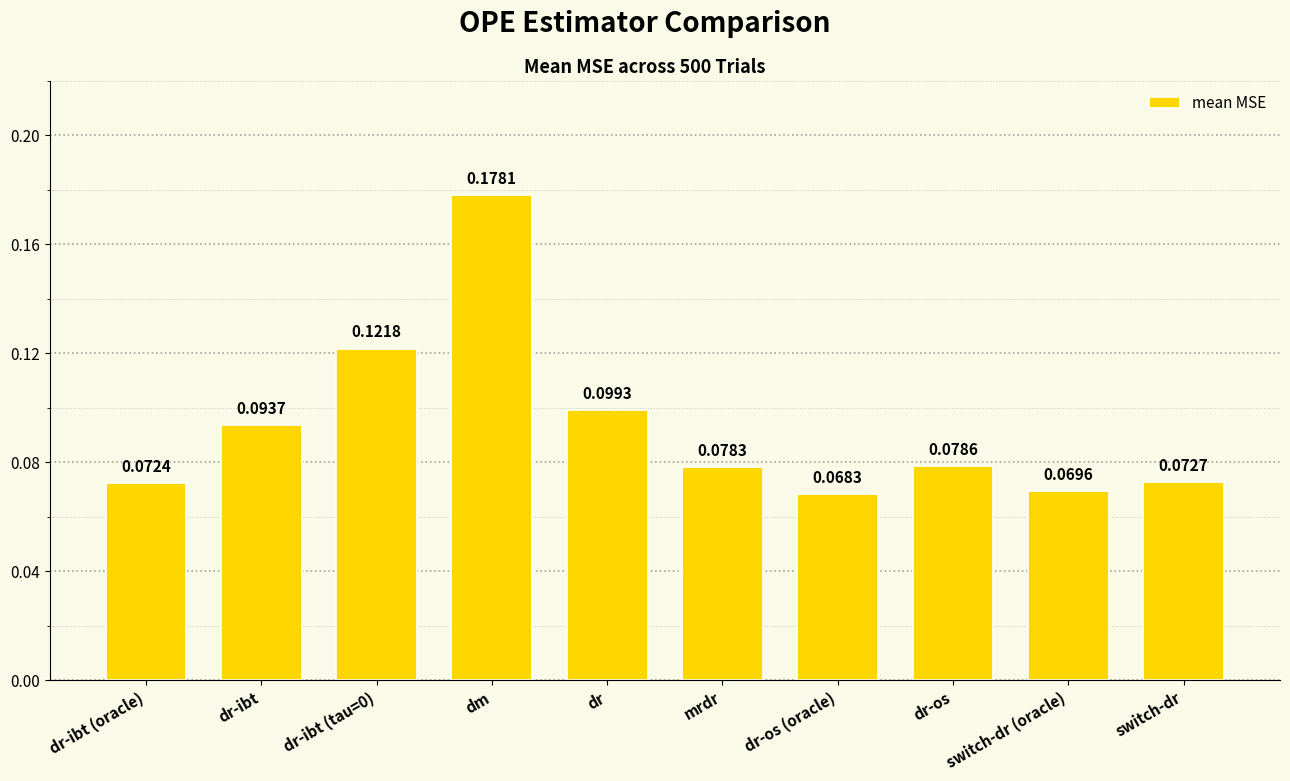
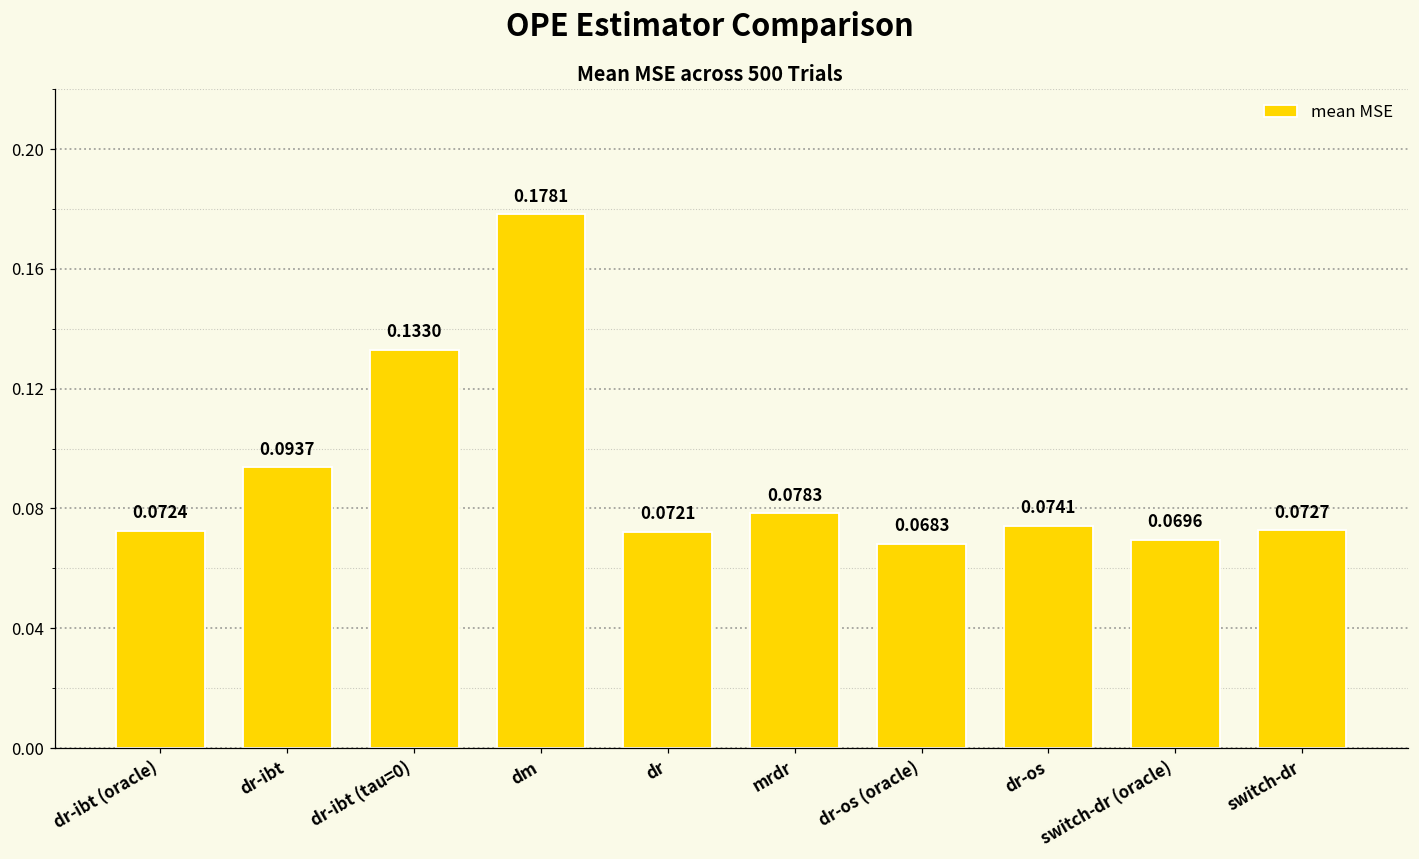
  {
    "dr-ibt (oracle)": 0.0724,
    "dr-ibt": 0.0937,
-   "dr-ibt (tau=0)": 0.1218,
+   "dr-ibt (tau=0)": 0.1330,
    "dm": 0.1781,
-   "dr": 0.0993,
+   "dr": 0.0721,
    "mrdr": 0.0783,
    "dr-os (oracle)": 0.0683,
-   "dr-os": 0.0786,
+   "dr-os": 0.0741,
    "switch-dr (oracle)": 0.0696,
    "switch-dr": 0.0727
  }
